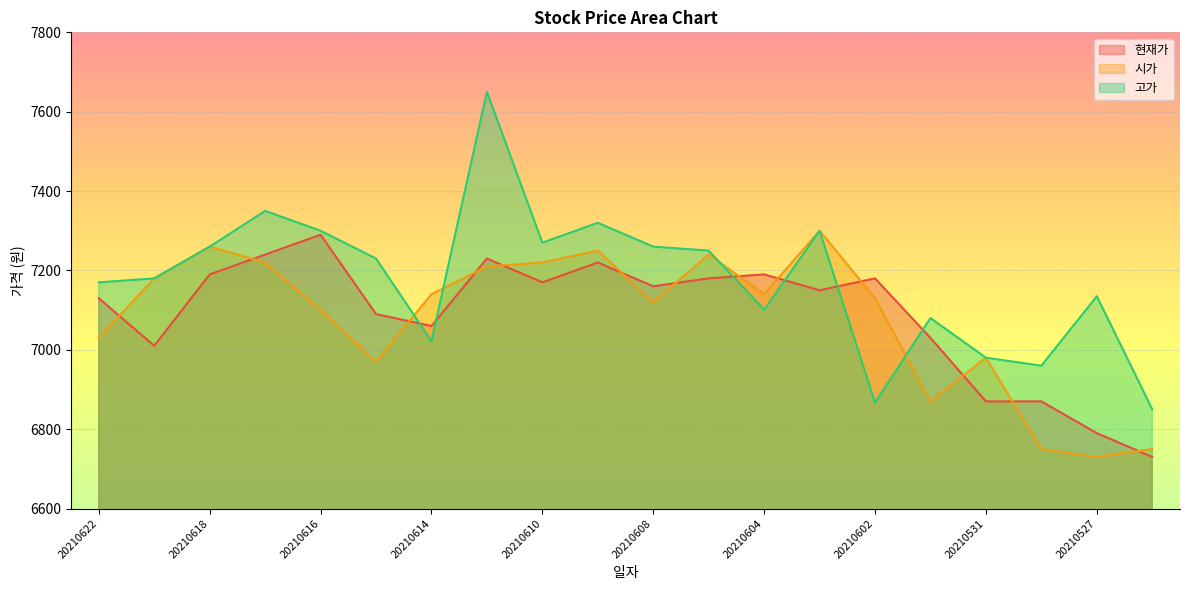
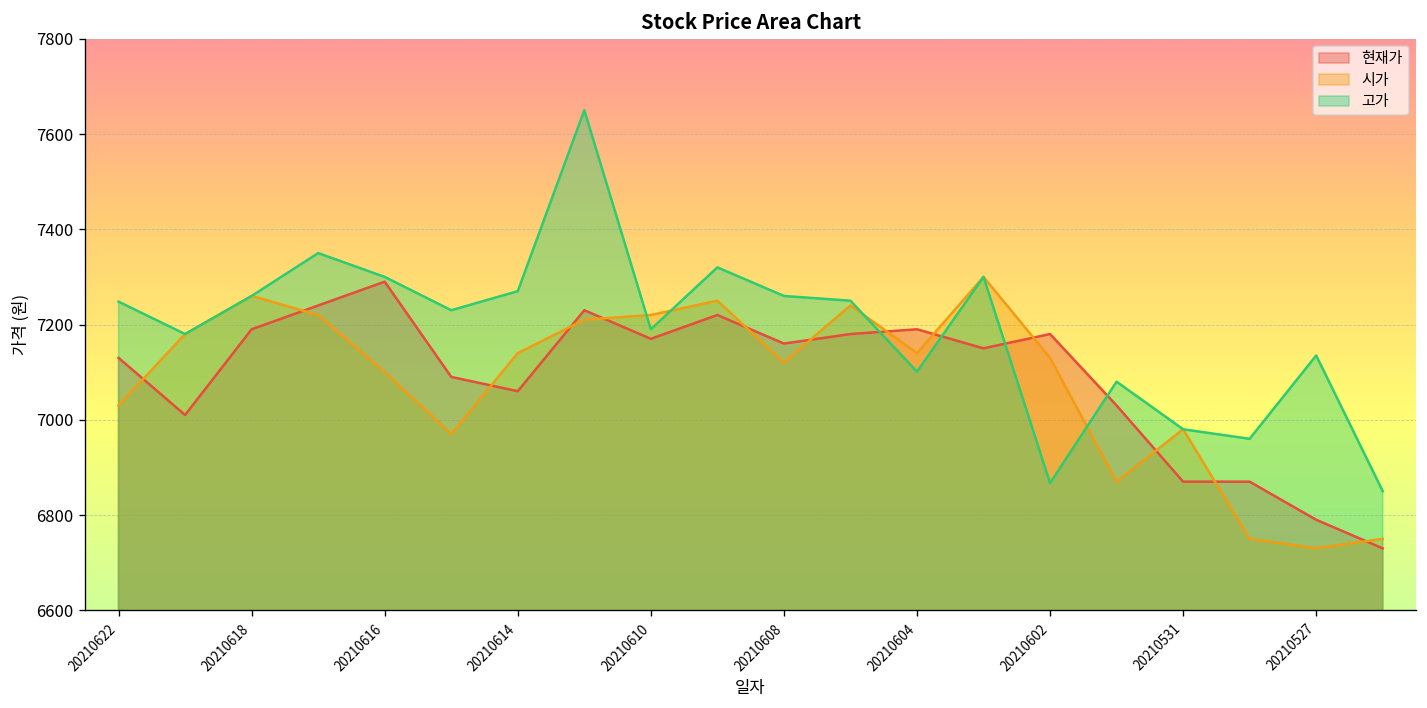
  {
    "고가": {
-     "20210622": 7170,
+     "20210622": 7250,
      "20210616": 7300,
-     "20210614": 7020,
-     "20210610": 7270,
+     "20210614": 7270,
+     "20210610": 7190,
      "20210608": 7260,
      "20210604": 7100,
      "20210602": 6870,
      "20210527": 7140
    }
  }
